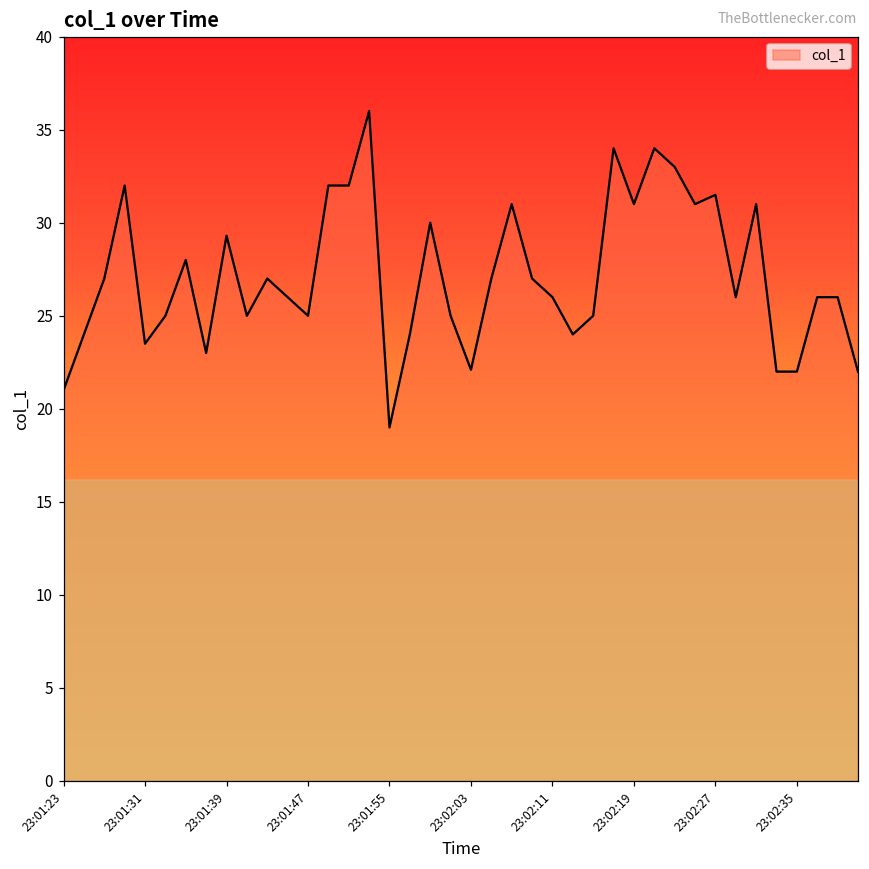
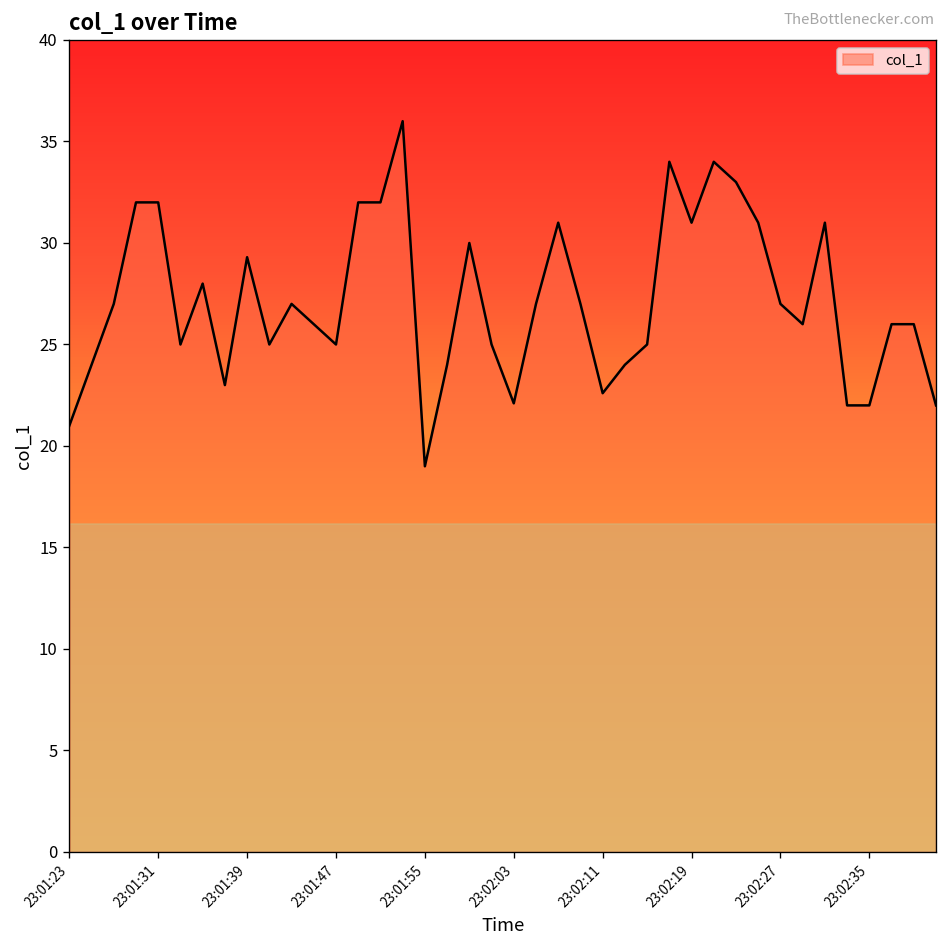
  {
    "23:01:23": 21.0,
-   "23:01:31": 23.5,
+   "23:01:31": 32.0,
    "23:01:39": 29.3,
    "23:01:47": 25.0,
    "23:01:55": 19.0,
    "23:02:03": 22.1,
-   "23:02:11": 26.0,
+   "23:02:11": 22.6,
    "23:02:19": 31.0,
-   "23:02:27": 31.5,
+   "23:02:27": 27.0,
    "23:02:35": 22.0
  }
